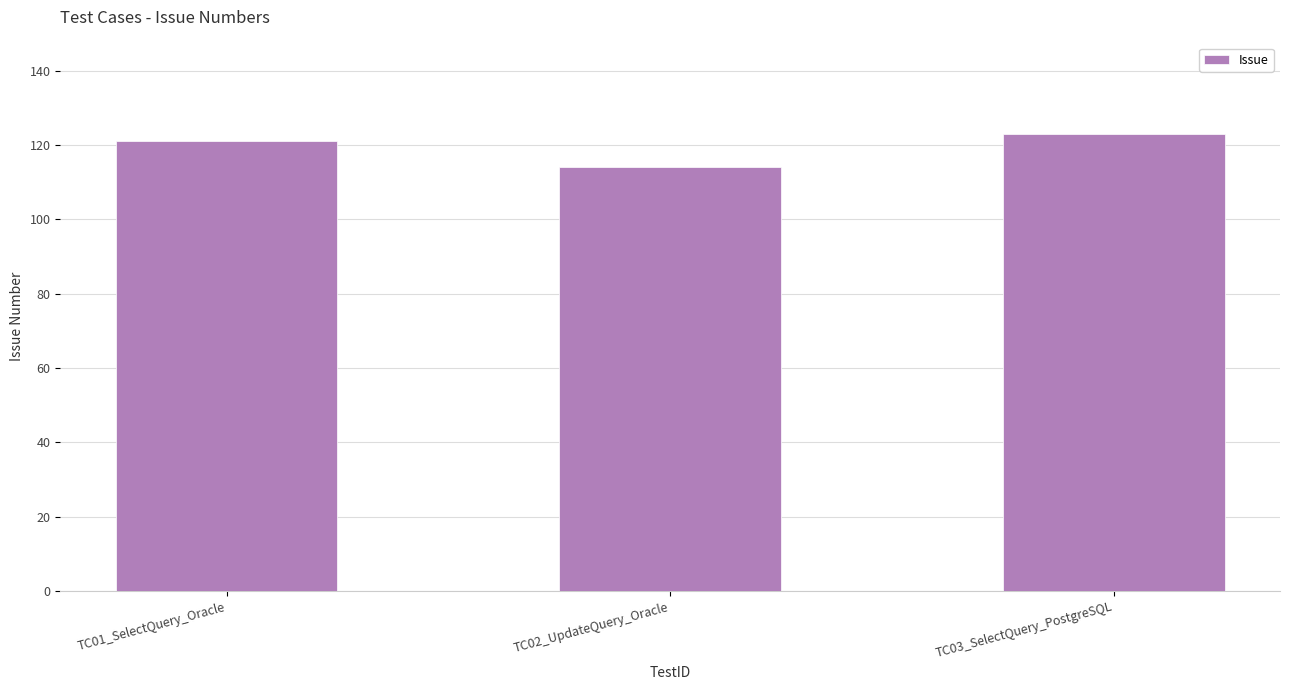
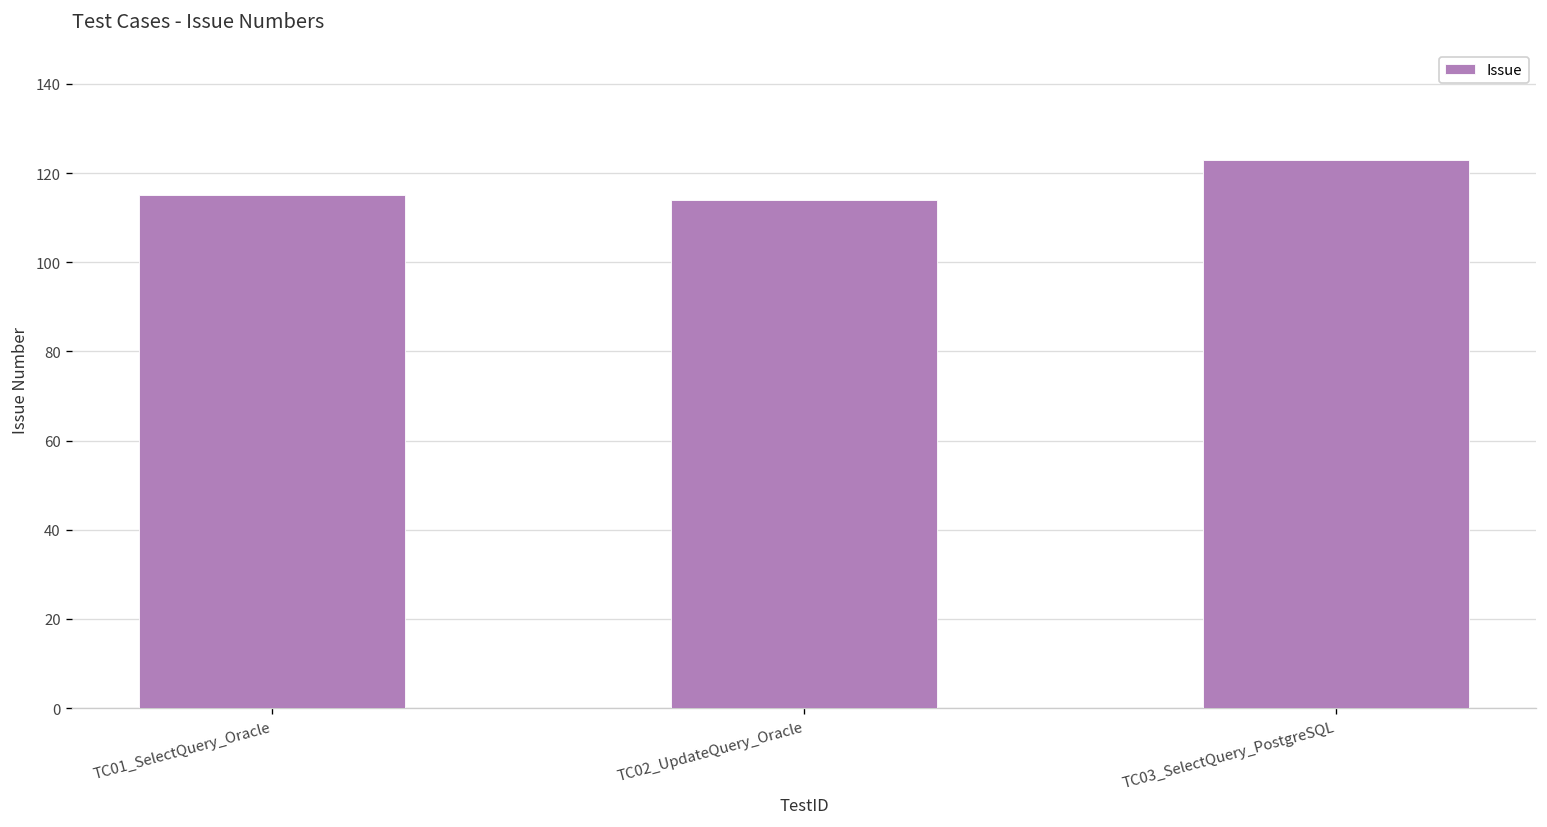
  {
-   "TC01_SelectQuery_Oracle": 121,
+   "TC01_SelectQuery_Oracle": 115,
    "TC02_UpdateQuery_Oracle": 114,
    "TC03_SelectQuery_PostgreSQL": 123
  }
